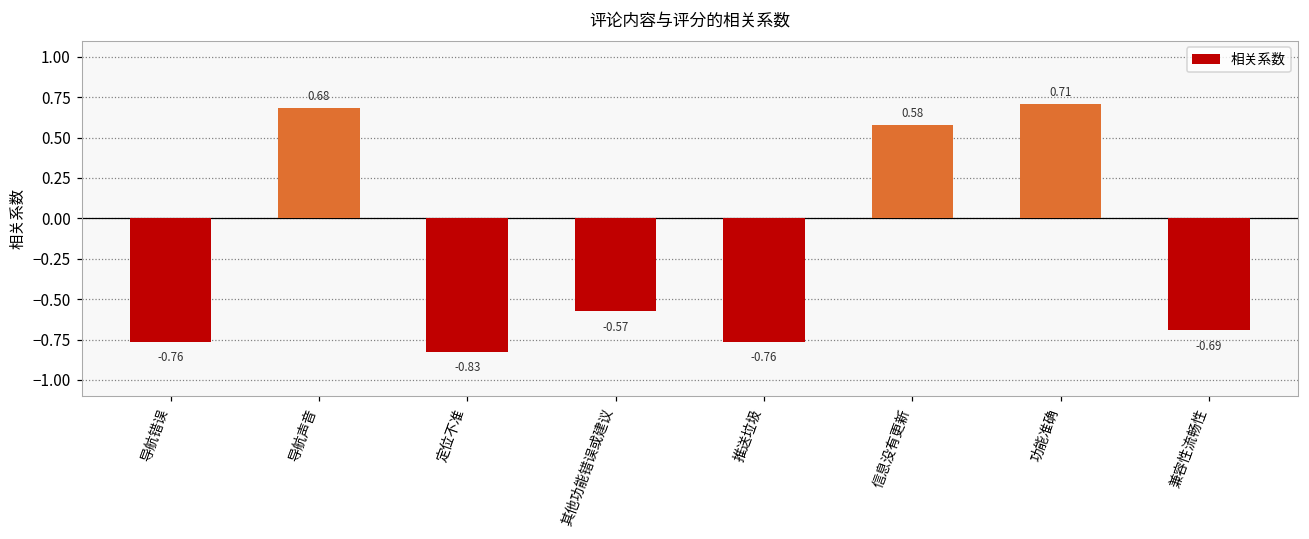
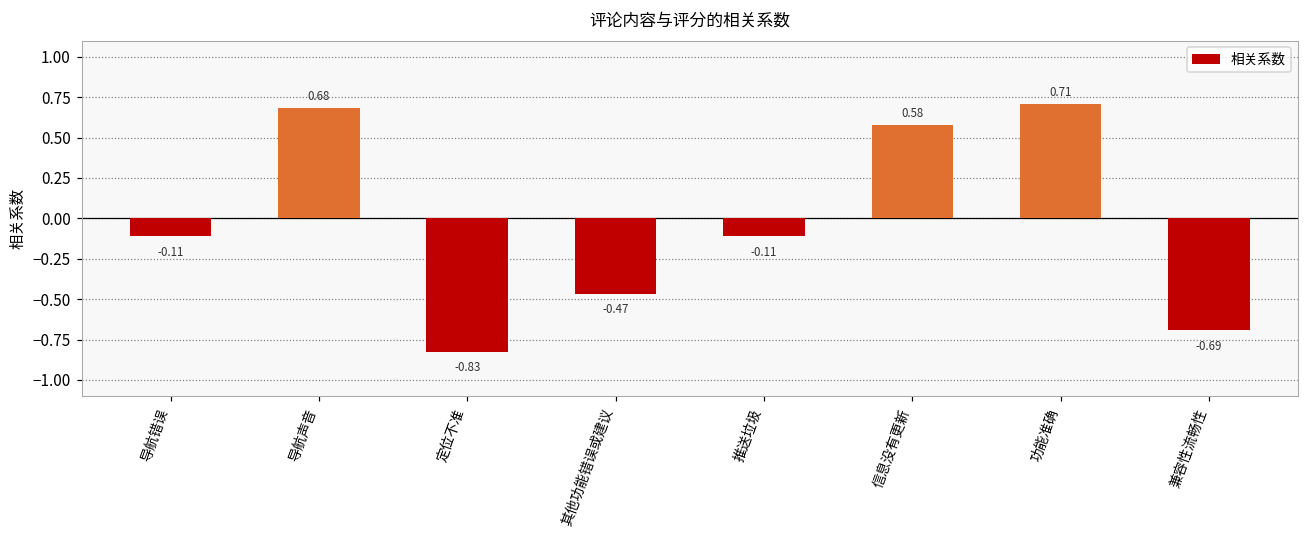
  {
-   "导航错误": -0.76,
+   "导航错误": -0.11,
    "导航声音": 0.68,
    "定位不准": -0.83,
-   "其他功能错误或建议": -0.57,
-   "推送垃圾": -0.76,
+   "其他功能错误或建议": -0.47,
+   "推送垃圾": -0.11,
    "信息没有更新": 0.58,
    "功能准确": 0.71,
    "兼容性流畅性": -0.69
  }
